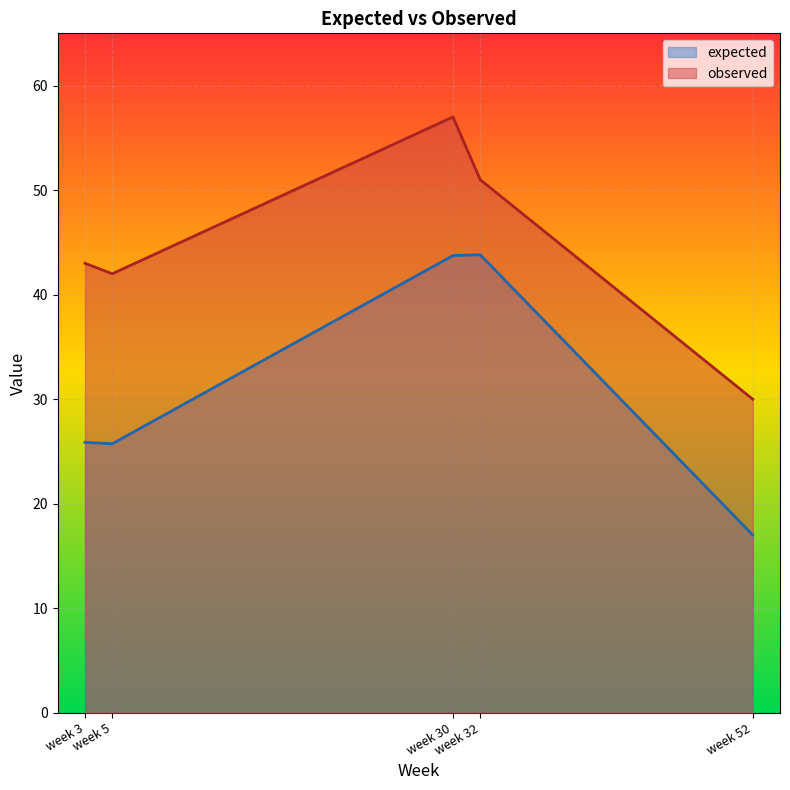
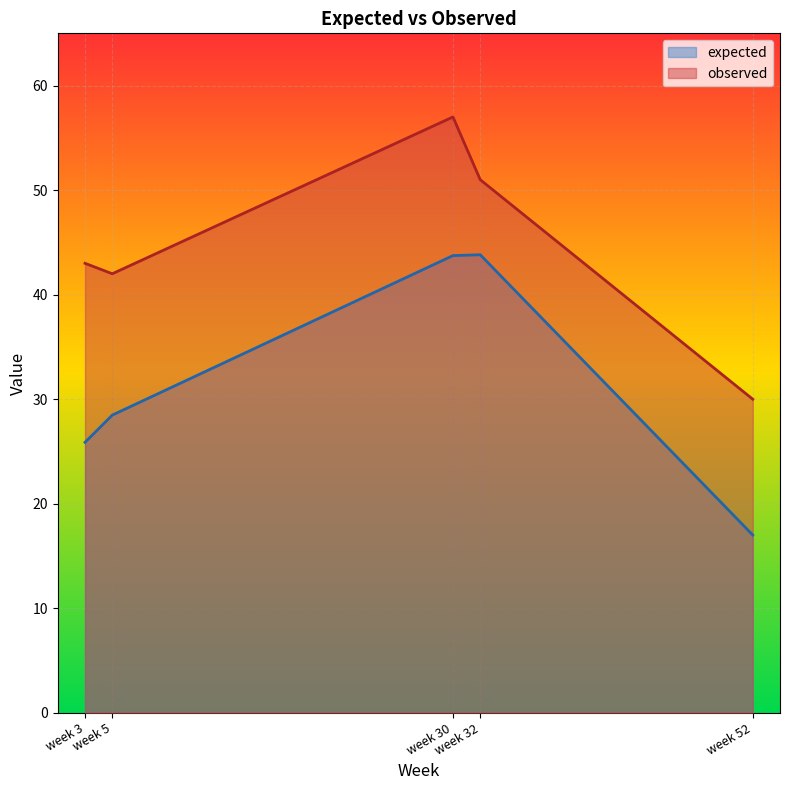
  {
    "expected": {
      "week 3": 25.9,
-     "week 5": 25.7,
+     "week 5": 28.5,
      "week 30": 43.7,
      "week 32": 43.8,
      "week 52": 17.0
    },
    "observed": {
      "week 3": 43.0,
      "week 5": 42.0,
      "week 30": 57.0,
      "week 32": 51.0,
      "week 52": 30.0
    }
  }
